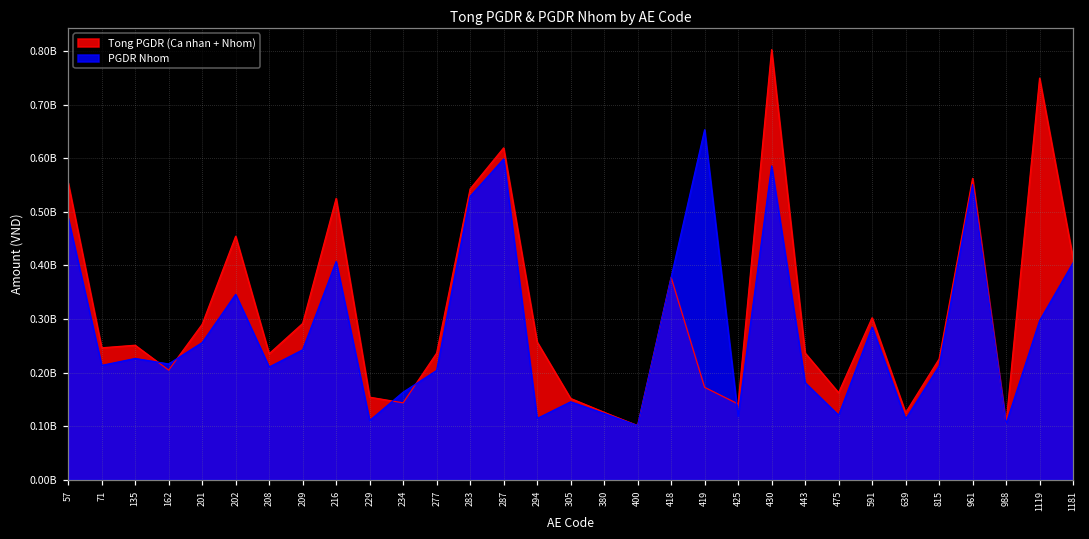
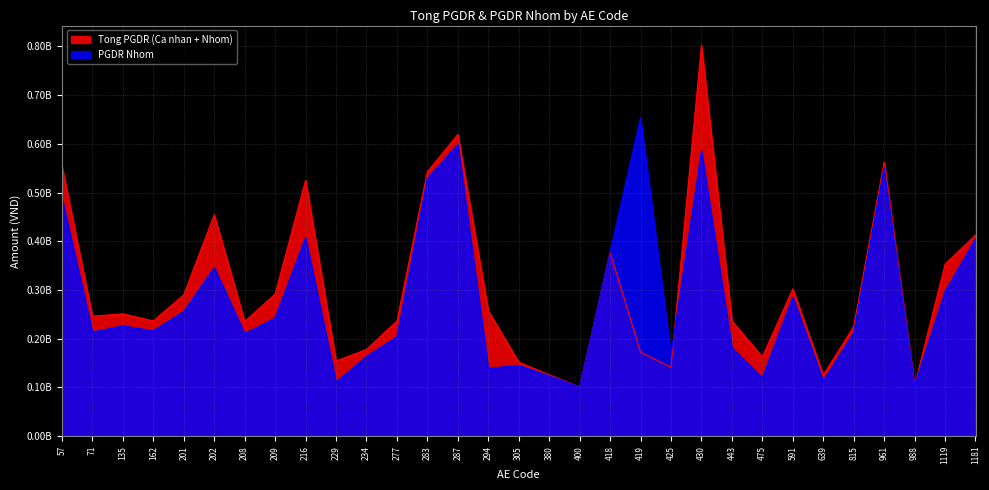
  {
    "Tong PGDR (Ca nhan + Nhom)": {
      "57": 550000000,
      "71": 250000000,
      "135": 250000000,
-     "162": 200000000,
+     "162": 240000000,
      "201": 290000000,
      "202": 450000000,
      "208": 240000000,
      "209": 290000000,
      "216": 530000000,
      "229": 150000000,
-     "234": 140000000,
+     "234": 180000000,
      "277": 240000000,
      "283": 540000000,
      "287": 620000000,
      "294": 260000000,
      "305": 150000000,
      "419": 170000000,
      "425": 140000000,
      "430": 800000000,
      "443": 240000000,
      "475": 160000000,
      "591": 300000000,
      "639": 130000000,
      "815": 230000000,
      "961": 560000000,
-     "1119": 750000000,
+     "1119": 350000000,
      "1181": 410000000
    },
    "PGDR Nhom": {
      "57": 490000000,
      "71": 210000000,
      "135": 230000000,
      "162": 220000000,
      "201": 260000000,
      "202": 350000000,
      "208": 210000000,
      "209": 240000000,
      "216": 410000000,
      "229": 110000000,
      "234": 160000000,
      "277": 200000000,
      "283": 530000000,
      "287": 600000000,
-     "294": 110000000,
+     "294": 140000000,
      "305": 150000000,
      "419": 650000000,
-     "425": 120000000,
+     "425": 170000000,
      "430": 590000000,
      "443": 180000000,
      "475": 120000000,
      "591": 290000000,
      "639": 110000000,
      "815": 210000000,
      "961": 550000000,
      "1119": 300000000,
      "1181": 400000000
    }
  }
